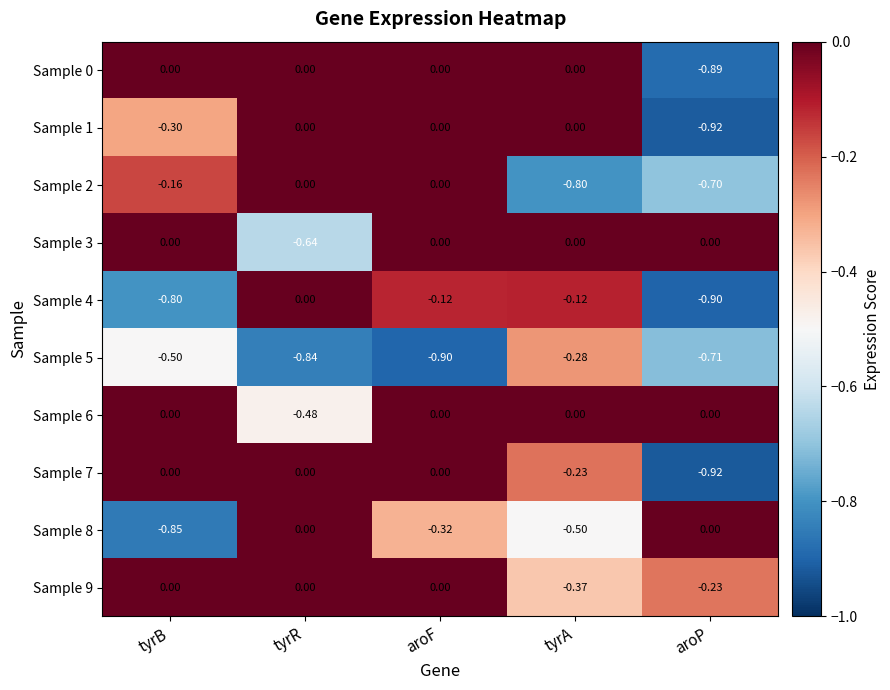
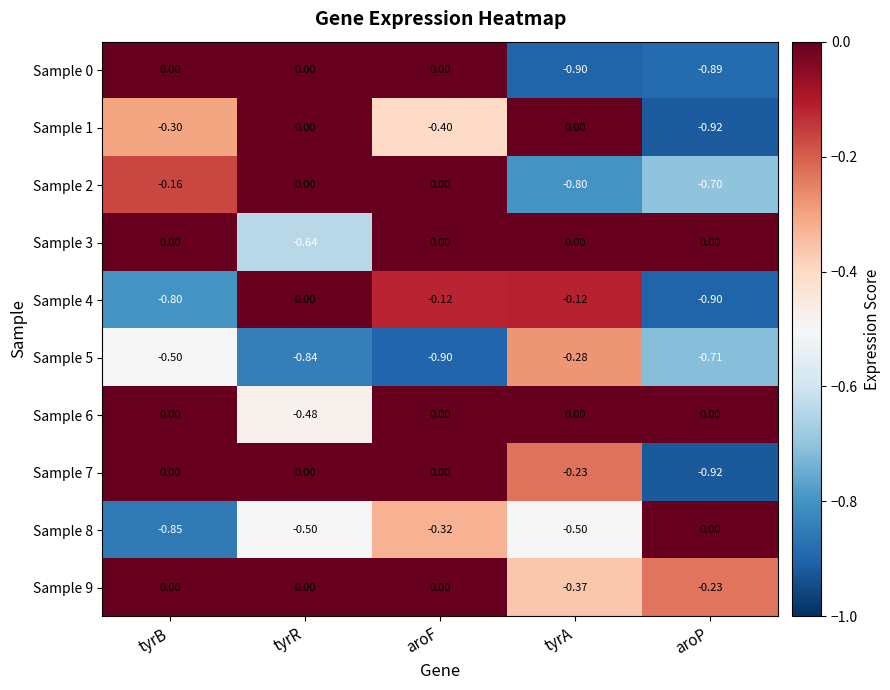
  {
    "Sample 0": {
      "tyrB": 0.00,
      "tyrR": 0.00,
      "aroF": 0.00,
-     "tyrA": 0.00,
+     "tyrA": -0.90,
      "aroP": -0.89
    },
    "Sample 1": {
      "tyrB": -0.30,
      "tyrR": 0.00,
-     "aroF": 0.00,
+     "aroF": -0.40,
      "tyrA": 0.00,
      "aroP": -0.92
    },
    "Sample 2": {
      "tyrB": -0.16,
      "tyrR": 0.00,
      "aroF": 0.00,
      "tyrA": -0.80,
      "aroP": -0.70
    },
    "Sample 3": {
      "tyrB": 0.00,
      "tyrR": -0.64,
      "aroF": 0.00,
      "tyrA": 0.00,
      "aroP": 0.00
    },
    "Sample 4": {
      "tyrB": -0.80,
      "tyrR": 0.00,
      "aroF": -0.12,
      "tyrA": -0.12,
      "aroP": -0.90
    },
    "Sample 5": {
      "tyrB": -0.50,
      "tyrR": -0.84,
      "aroF": -0.90,
      "tyrA": -0.28,
      "aroP": -0.71
    },
    "Sample 6": {
      "tyrB": 0.00,
      "tyrR": -0.48,
      "aroF": 0.00,
      "tyrA": 0.00,
      "aroP": 0.00
    },
    "Sample 7": {
      "tyrB": 0.00,
      "tyrR": 0.00,
      "aroF": 0.00,
      "tyrA": -0.23,
      "aroP": -0.92
    },
    "Sample 8": {
      "tyrB": -0.85,
-     "tyrR": 0.00,
+     "tyrR": -0.50,
      "aroF": -0.32,
      "tyrA": -0.50,
      "aroP": 0.00
    },
    "Sample 9": {
      "tyrB": 0.00,
      "tyrR": 0.00,
      "aroF": 0.00,
      "tyrA": -0.37,
      "aroP": -0.23
    }
  }
